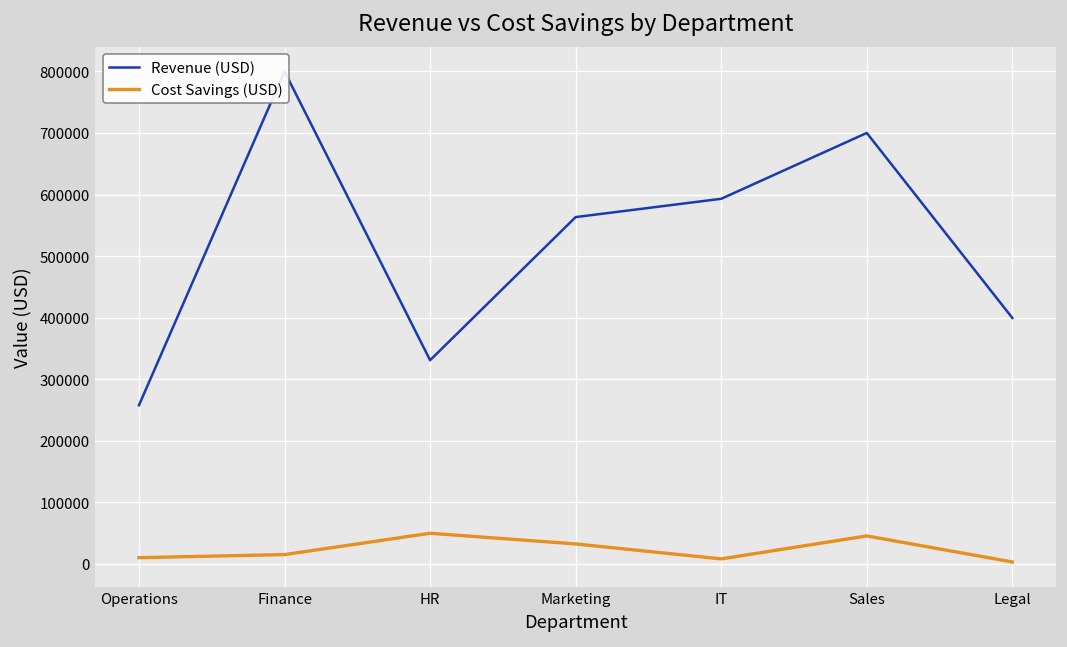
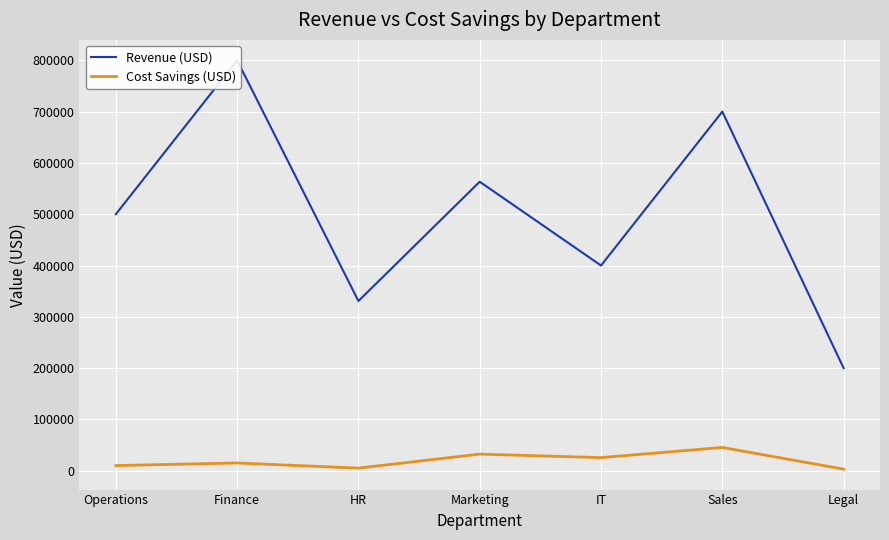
  {
    "Revenue (USD)": {
-     "Operations": 260000,
+     "Operations": 500000,
      "HR": 330000,
      "Marketing": 560000,
-     "IT": 590000,
+     "IT": 400000,
      "Sales": 700000,
-     "Legal": 400000
+     "Legal": 200000
    },
    "Cost Savings (USD)": {
      "Operations": 10000,
      "Finance": 20000,
-     "HR": 50000,
+     "HR": 10000,
      "Marketing": 30000,
-     "IT": 10000,
+     "IT": 30000,
      "Sales": 50000,
      "Legal": 0
    }
  }
